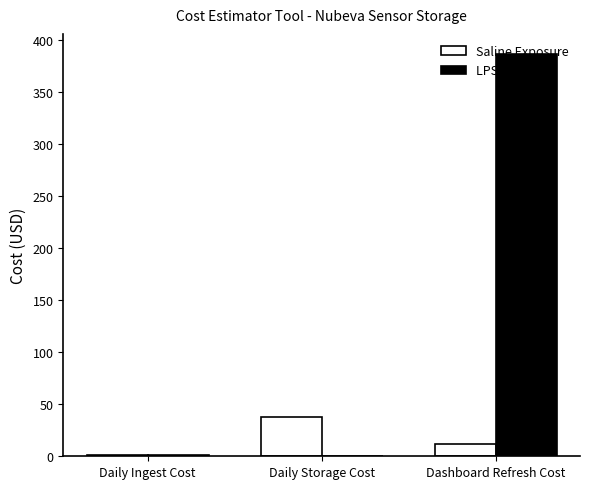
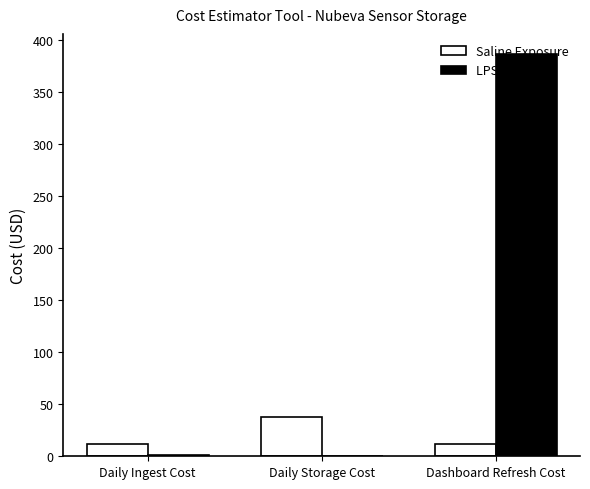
  {
    "Saline Exposure": {
-     "Daily Ingest Cost": 1,
+     "Daily Ingest Cost": 12,
      "Daily Storage Cost": 38,
      "Dashboard Refresh Cost": 12
    }
  }
